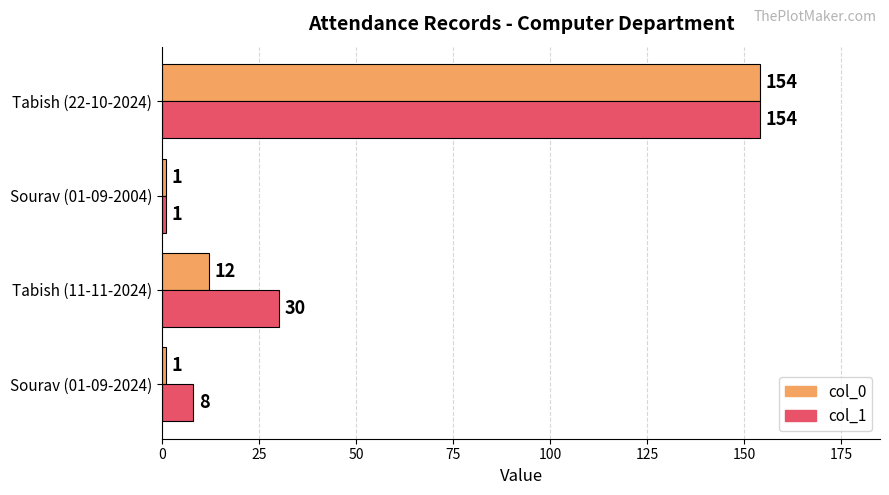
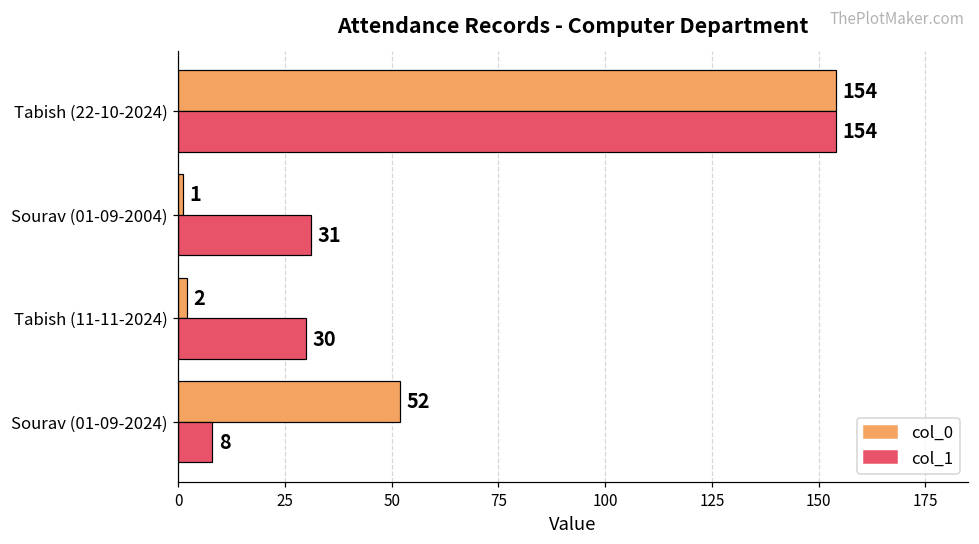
  {
    "col_0": {
      "Tabish (22-10-2024)": 154,
      "Sourav (01-09-2004)": 1,
-     "Tabish (11-11-2024)": 12,
-     "Sourav (01-09-2024)": 1
+     "Tabish (11-11-2024)": 2,
+     "Sourav (01-09-2024)": 52
    },
    "col_1": {
      "Tabish (22-10-2024)": 154,
-     "Sourav (01-09-2004)": 1,
+     "Sourav (01-09-2004)": 31,
      "Tabish (11-11-2024)": 30,
      "Sourav (01-09-2024)": 8
    }
  }
